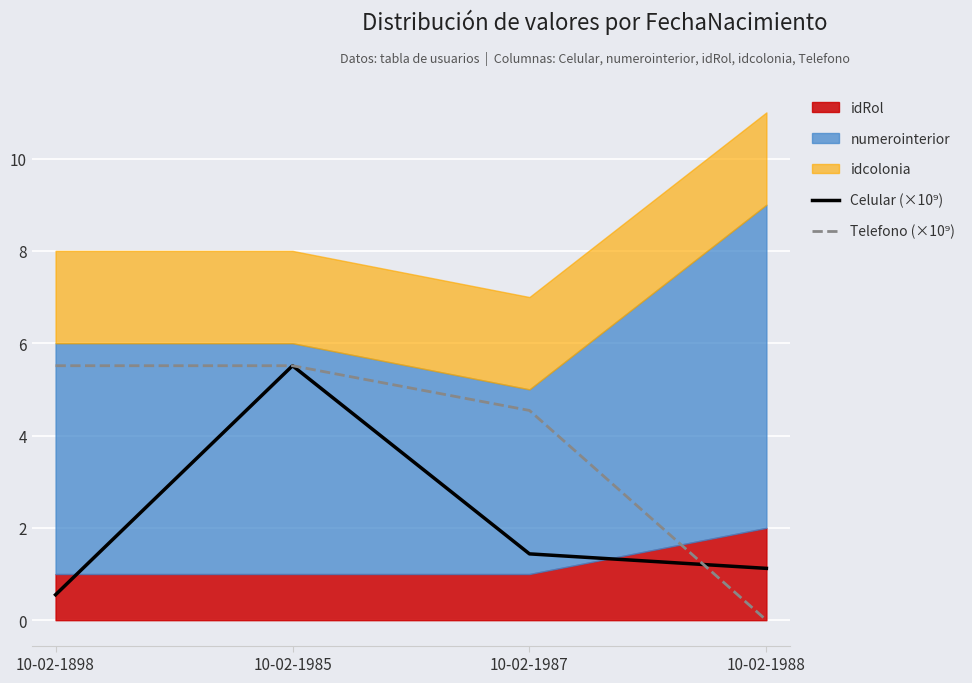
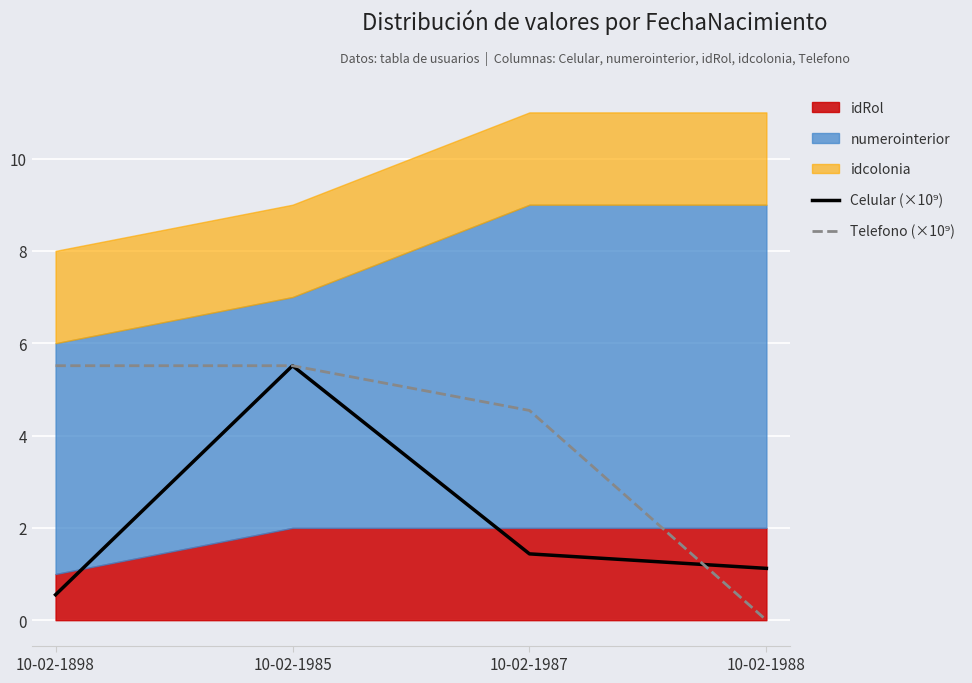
  {
    "Celular (×10⁹)": {
      "10-02-1898": 0.6,
      "10-02-1987": 1.4,
      "10-02-1988": 1.1
    },
    "idRol": {
      "10-02-1898": 1,
-     "10-02-1985": 1,
-     "10-02-1987": 1,
+     "10-02-1985": 2,
+     "10-02-1987": 2,
      "10-02-1988": 2
    },
    "Telefono (×10⁹)": {
      "10-02-1898": 5.5,
      "10-02-1987": 4.5,
      "10-02-1988": 0
    },
    "numerointerior": {
      "10-02-1898": 5,
      "10-02-1985": 5,
-     "10-02-1987": 4,
+     "10-02-1987": 7,
      "10-02-1988": 7
    },
    "idcolonia": {
      "10-02-1898": 2,
      "10-02-1985": 2,
      "10-02-1987": 2,
      "10-02-1988": 2
    }
  }
